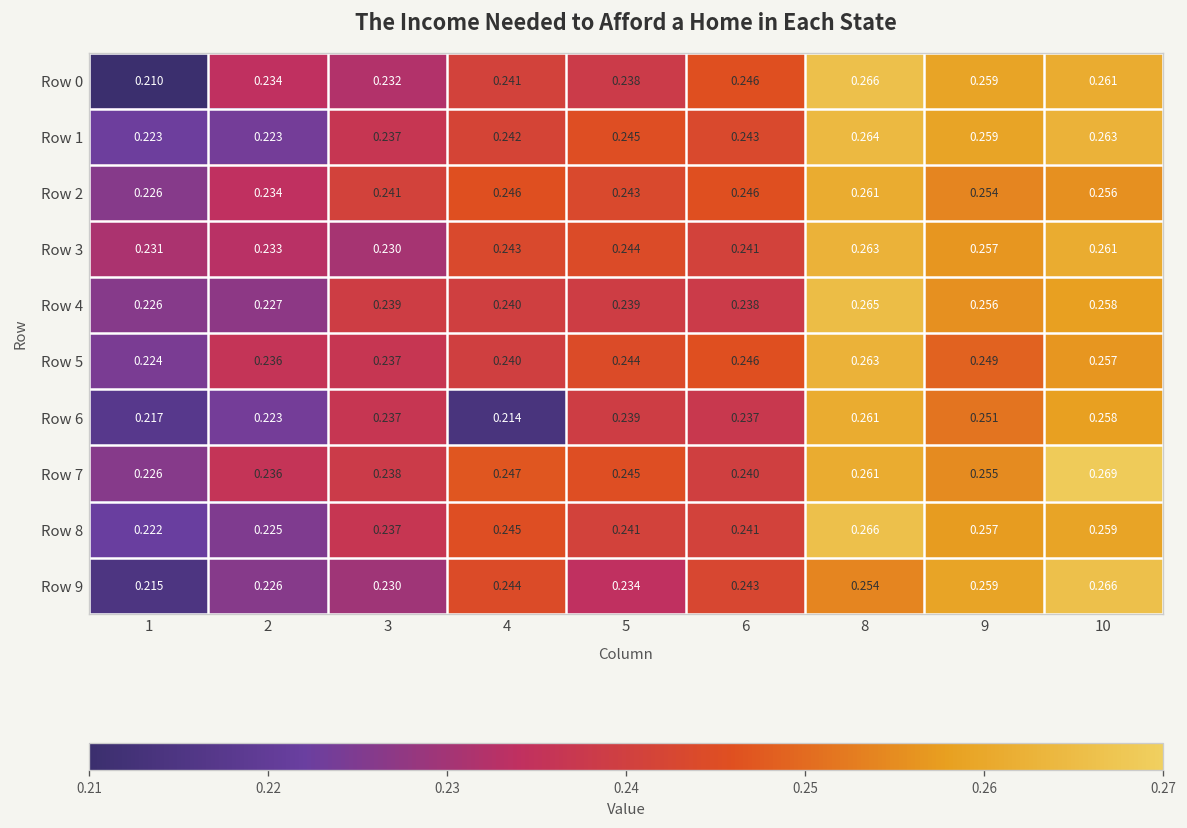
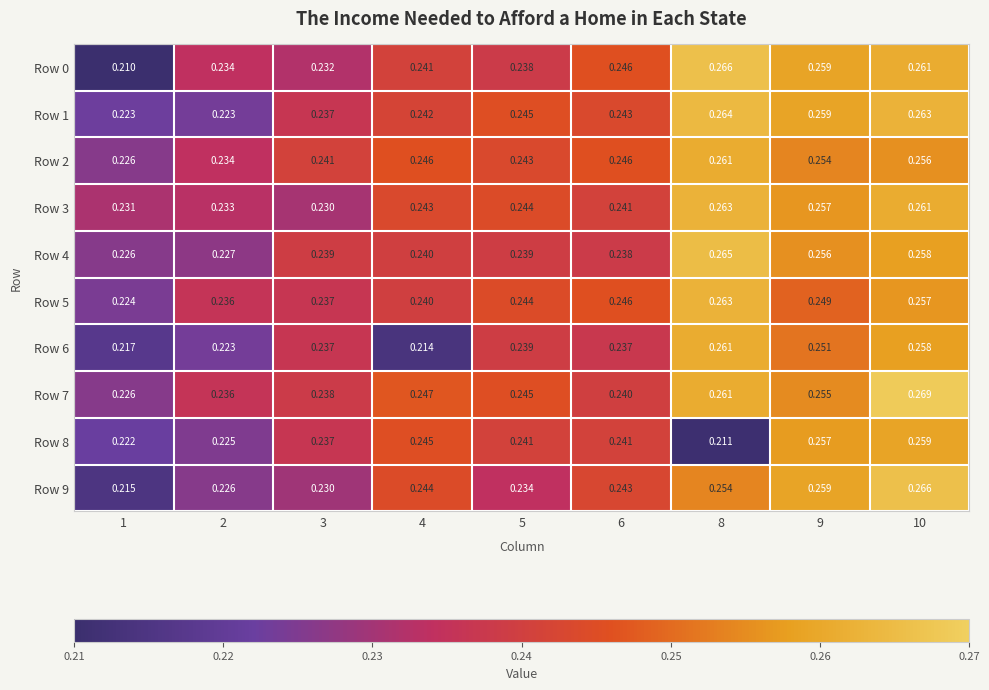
  {
    "Row 0": {
      "1": 0.210,
      "2": 0.234,
      "3": 0.232,
      "4": 0.241,
      "5": 0.238,
      "6": 0.246,
      "8": 0.266,
      "9": 0.259,
      "10": 0.261
    },
    "Row 1": {
      "1": 0.223,
      "2": 0.223,
      "3": 0.237,
      "4": 0.242,
      "5": 0.245,
      "6": 0.243,
      "8": 0.264,
      "9": 0.259,
      "10": 0.263
    },
    "Row 2": {
      "1": 0.226,
      "2": 0.234,
      "3": 0.241,
      "4": 0.246,
      "5": 0.243,
      "6": 0.246,
      "8": 0.261,
      "9": 0.254,
      "10": 0.256
    },
    "Row 3": {
      "1": 0.231,
      "2": 0.233,
      "3": 0.230,
      "4": 0.243,
      "5": 0.244,
      "6": 0.241,
      "8": 0.263,
      "9": 0.257,
      "10": 0.261
    },
    "Row 4": {
      "1": 0.226,
      "2": 0.227,
      "3": 0.239,
      "4": 0.240,
      "5": 0.239,
      "6": 0.238,
      "8": 0.265,
      "9": 0.256,
      "10": 0.258
    },
    "Row 5": {
      "1": 0.224,
      "2": 0.236,
      "3": 0.237,
      "4": 0.240,
      "5": 0.244,
      "6": 0.246,
      "8": 0.263,
      "9": 0.249,
      "10": 0.257
    },
    "Row 6": {
      "1": 0.217,
      "2": 0.223,
      "3": 0.237,
      "4": 0.214,
      "5": 0.239,
      "6": 0.237,
      "8": 0.261,
      "9": 0.251,
      "10": 0.258
    },
    "Row 7": {
      "1": 0.226,
      "2": 0.236,
      "3": 0.238,
      "4": 0.247,
      "5": 0.245,
      "6": 0.240,
      "8": 0.261,
      "9": 0.255,
      "10": 0.269
    },
    "Row 8": {
      "1": 0.222,
      "2": 0.225,
      "3": 0.237,
      "4": 0.245,
      "5": 0.241,
      "6": 0.241,
-     "8": 0.266,
+     "8": 0.211,
      "9": 0.257,
      "10": 0.259
    },
    "Row 9": {
      "1": 0.215,
      "2": 0.226,
      "3": 0.230,
      "4": 0.244,
      "5": 0.234,
      "6": 0.243,
      "8": 0.254,
      "9": 0.259,
      "10": 0.266
    }
  }
